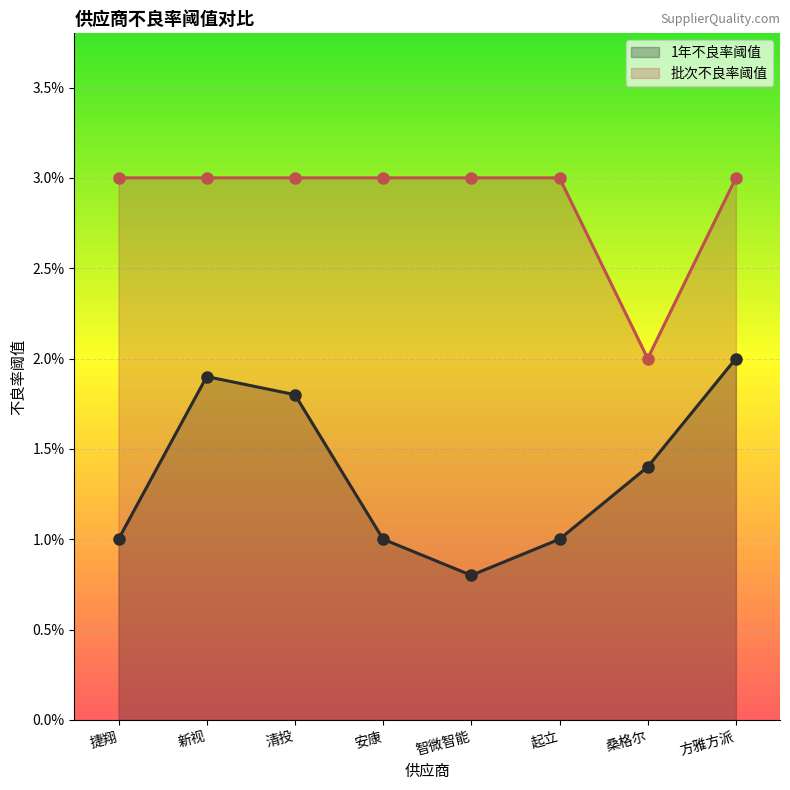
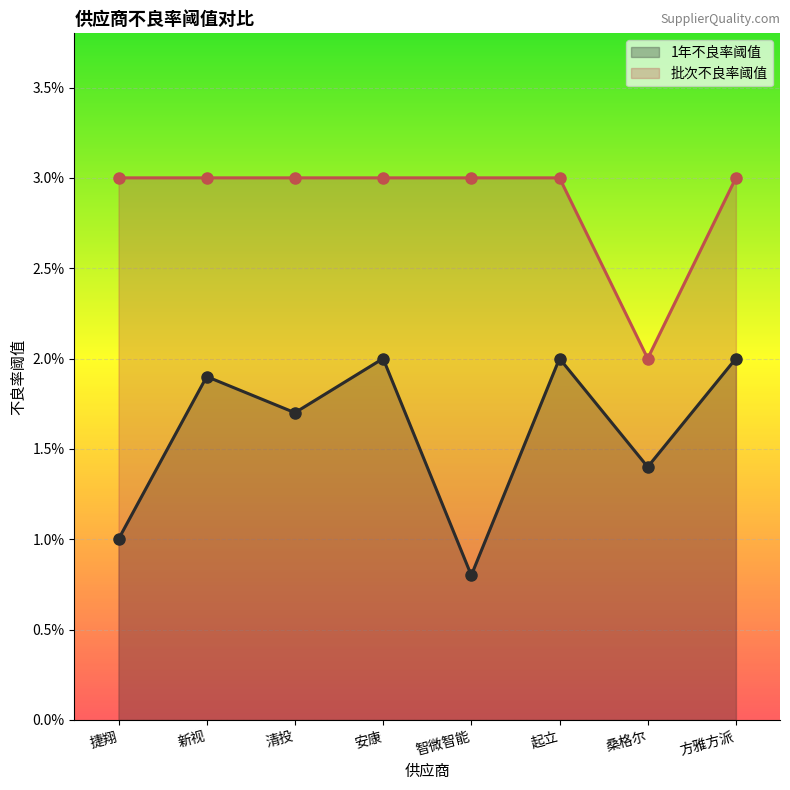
  {
    "1年不良率阈值": {
      "捷翔": "1.00%",
      "新视": "1.90%",
-     "清投": "1.80%",
-     "安康": "1.00%",
+     "清投": "1.70%",
+     "安康": "2.00%",
      "智微智能": "0.80%",
-     "起立": "1.00%",
+     "起立": "2.00%",
      "桑格尔": "1.40%",
      "方雅方派": "2.00%"
    },
    "批次不良率阈值": {
      "捷翔": "3.00%",
      "新视": "3.00%",
      "清投": "3.00%",
      "安康": "3.00%",
      "智微智能": "3.00%",
      "起立": "3.00%",
      "桑格尔": "2.00%",
      "方雅方派": "3.00%"
    }
  }
